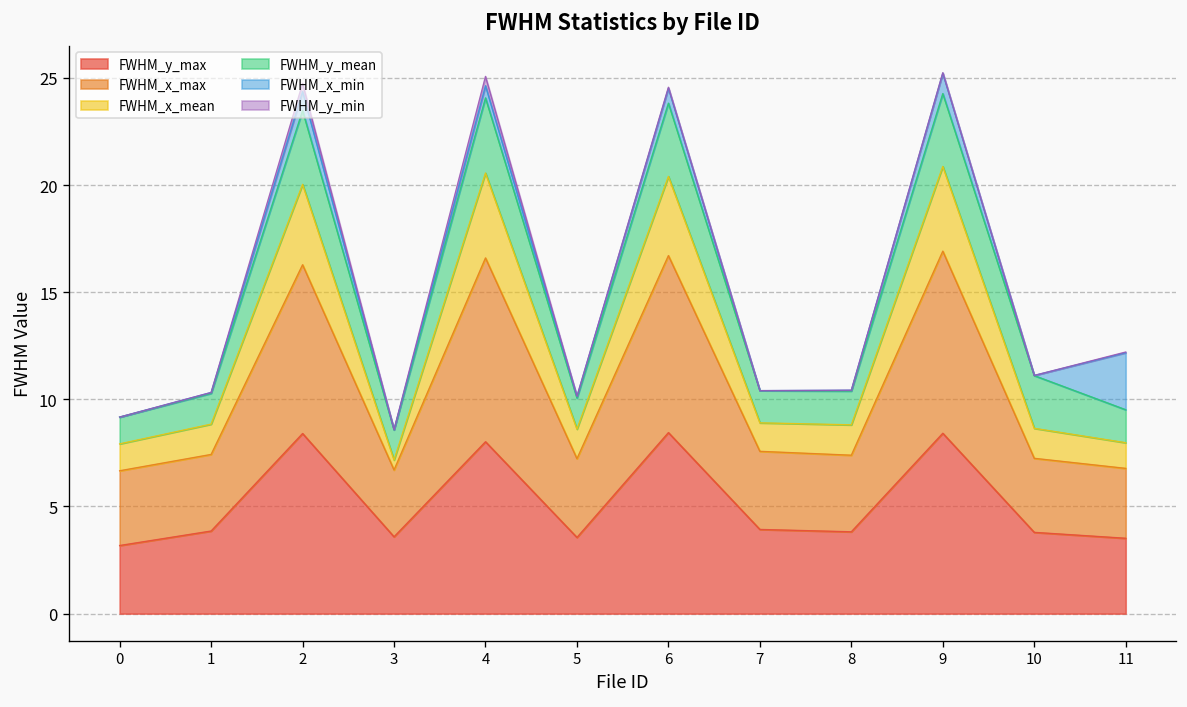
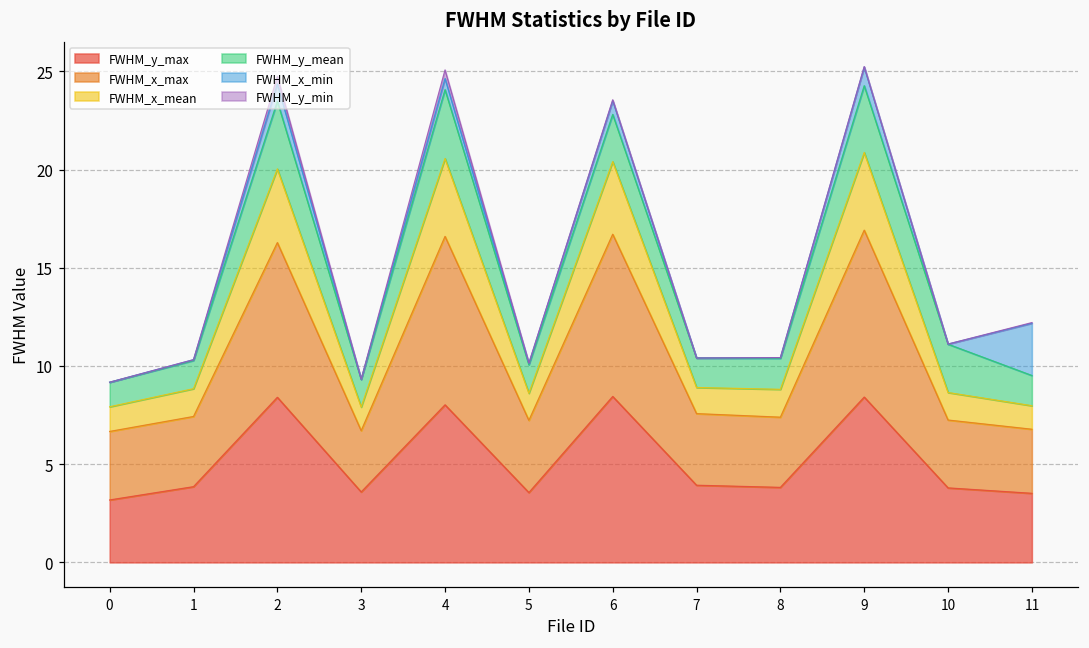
  {
    "FWHM_x_mean": {
      "0": 1.3,
      "1": 1.4,
      "2": 3.8,
-     "3": 0.5,
+     "3": 1.2,
      "4": 4.0,
      "5": 1.4,
      "6": 3.7,
      "7": 1.3,
      "8": 1.4,
      "9": 4.0,
      "10": 1.4,
      "11": 1.2
    },
    "FWHM_y_mean": {
      "4": 3.5,
-     "6": 3.4,
+     "6": 2.4,
      "9": 3.4,
      "11": 1.5
    },
    "FWHM_x_min": {
      "4": 0.6
    },
    "FWHM_y_min": {
      "4": 0.4
    }
  }
